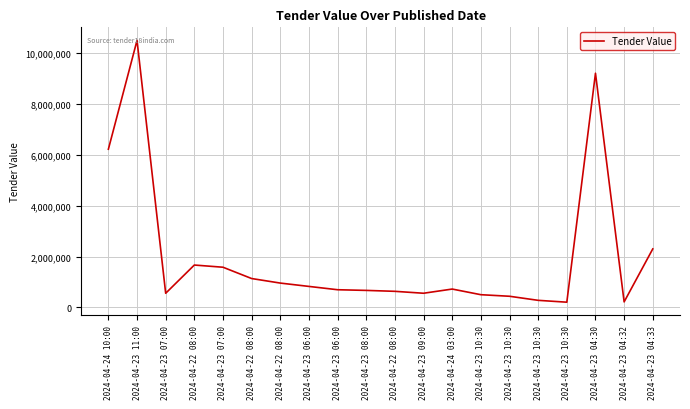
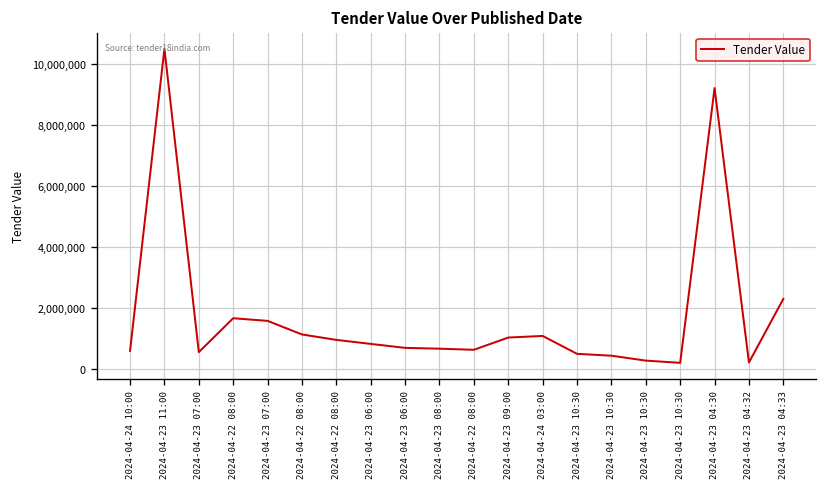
  {
-   "2024-04-24 10:00": "6,200,000",
+   "2024-04-24 10:00": "600,000",
    "2024-04-23 11:00": "10,500,000",
    "2024-04-23 08:00": "700,000",
-   "2024-04-23 09:00": "600,000",
-   "2024-04-24 03:00": "700,000",
+   "2024-04-23 09:00": "1,000,000",
+   "2024-04-24 03:00": "1,100,000",
    "2024-04-23 04:30": "9,200,000",
    "2024-04-23 04:32": "200,000",
    "2024-04-23 04:33": "2,300,000"
  }
